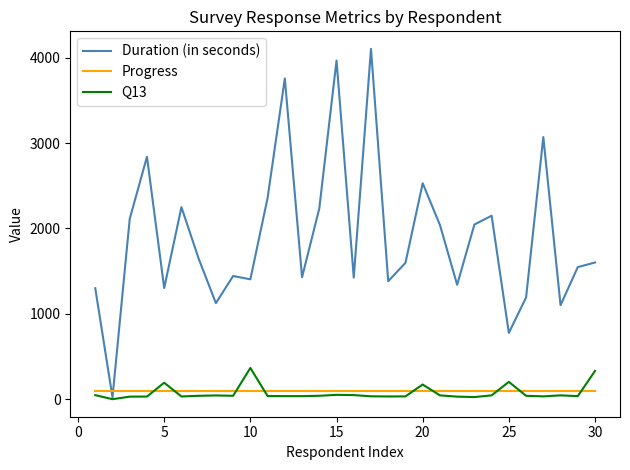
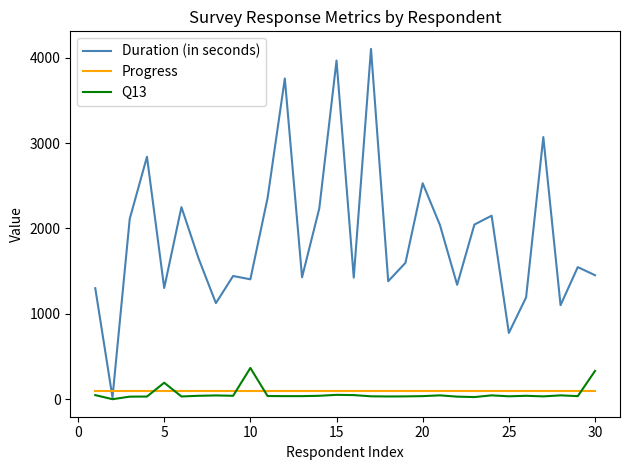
  {
    "Duration (in seconds)": {
      "5": 1300,
      "10": 1400,
      "15": 4000,
      "20": 2500,
      "25": 800,
-     "30": 1600
+     "30": 1500
    },
    "Progress": {
      "5": 100,
      "10": 100,
      "15": 100,
      "20": 100,
      "25": 100,
      "30": 100
    },
    "Q13": {
      "5": 200,
      "10": 400,
      "15": 100,
-     "20": 200,
-     "25": 200,
+     "20": 0,
+     "25": 0,
      "30": 300
    }
  }
